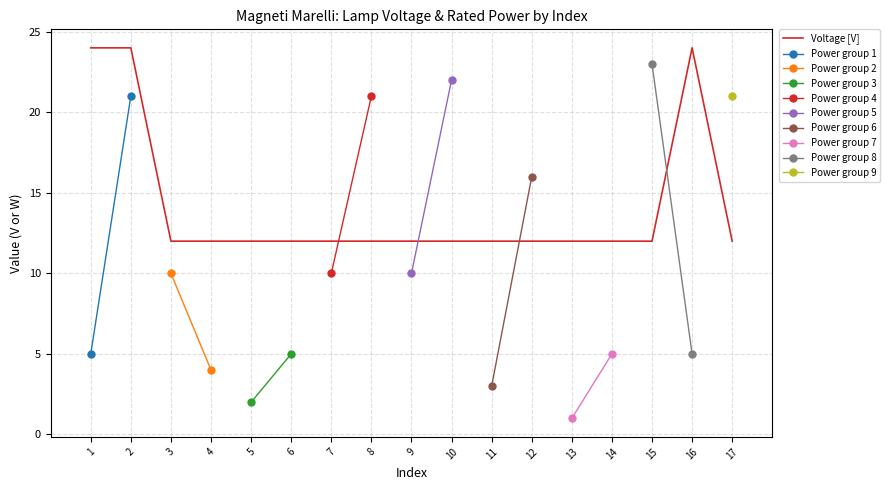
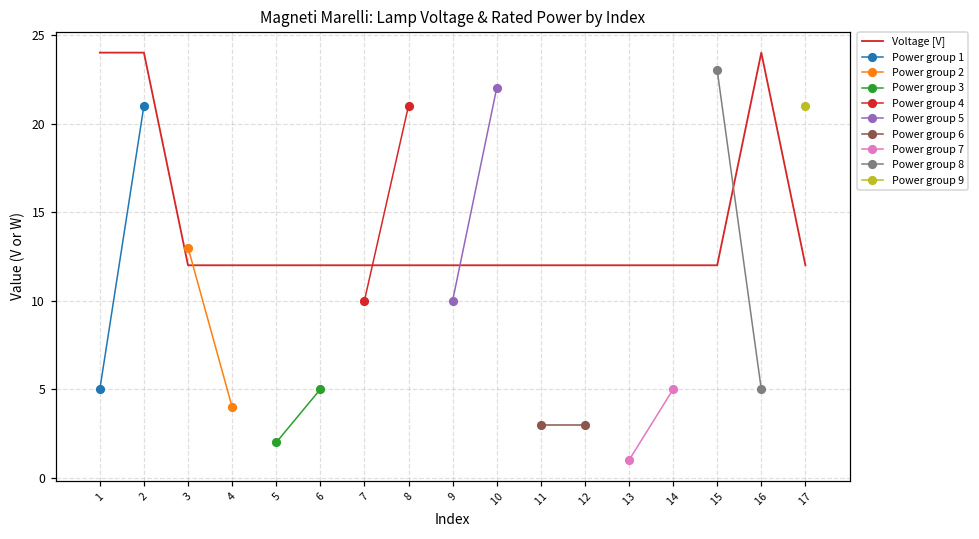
  {
    "Power group 1": {
      "1": 5,
      "2": 21
    },
    "Power group 2": {
-     "3": 10,
+     "3": 13,
      "4": 4
    },
    "Power group 3": {
      "5": 2,
      "6": 5
    },
    "Power group 5": {
      "9": 10,
      "10": 22
    },
    "Power group 6": {
      "11": 3,
-     "12": 16
+     "12": 3
    },
    "Power group 7": {
      "13": 1,
      "14": 5
    },
    "Power group 8": {
      "15": 23,
      "16": 5
    },
    "Power group 9": {
      "17": 21
    }
  }
